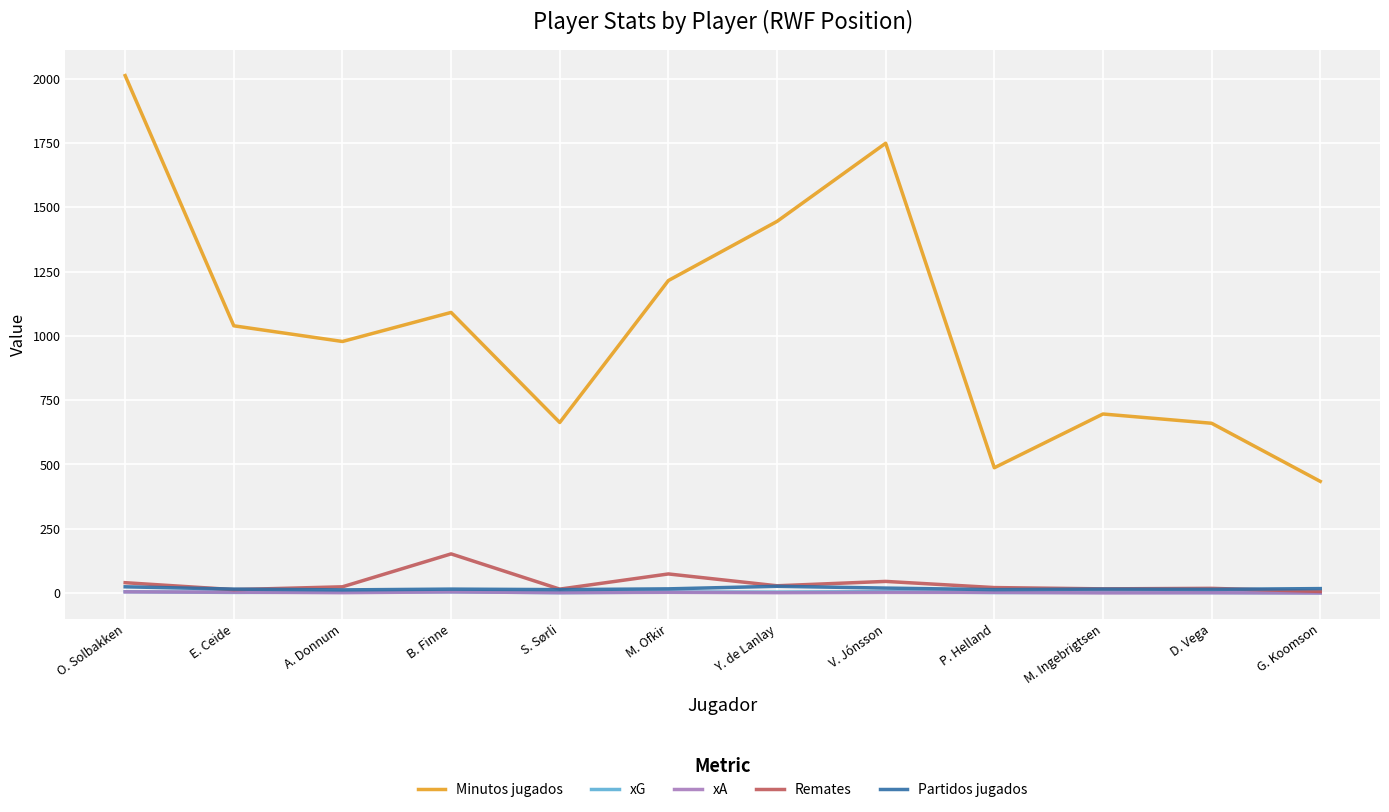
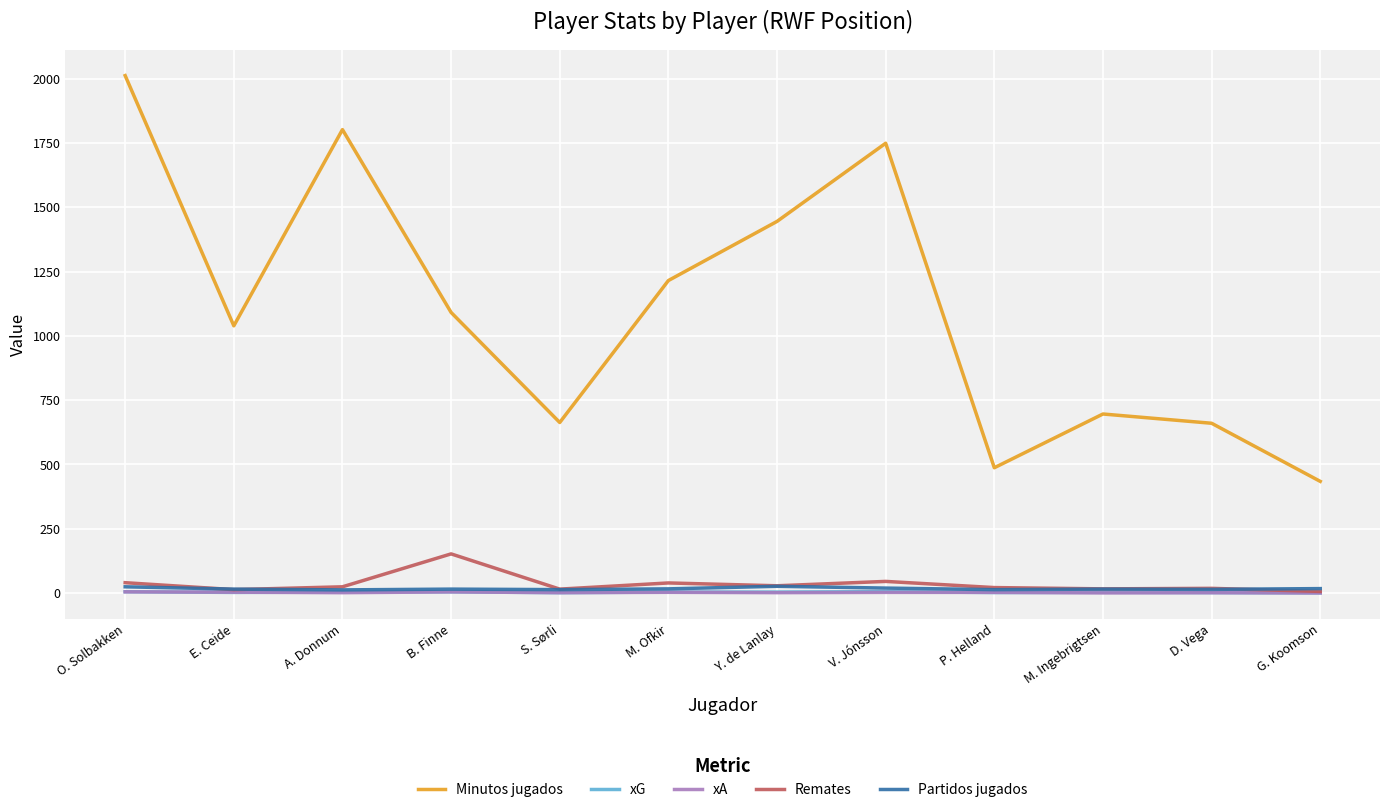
  {
    "Minutos jugados": {
      "O. Solbakken": 2010,
      "E. Ceide": 1040,
-     "A. Donnum": 980,
+     "A. Donnum": 1800,
      "B. Finne": 1090,
      "S. Sørli": 660,
      "M. Ofkir": 1220,
      "Y. de Lanlay": 1450,
      "V. Jónsson": 1750,
      "P. Helland": 490,
      "M. Ingebrigtsen": 700,
      "D. Vega": 660,
      "G. Koomson": 430
    },
    "Remates": {
      "O. Solbakken": 40,
      "A. Donnum": 20,
      "B. Finne": 150,
-     "M. Ofkir": 70,
+     "M. Ofkir": 40,
      "V. Jónsson": 50
    },
    "Partidos jugados": {
      "O. Solbakken": 20,
      "B. Finne": 20,
      "M. Ofkir": 20,
      "V. Jónsson": 20,
      "G. Koomson": 20
    }
  }
